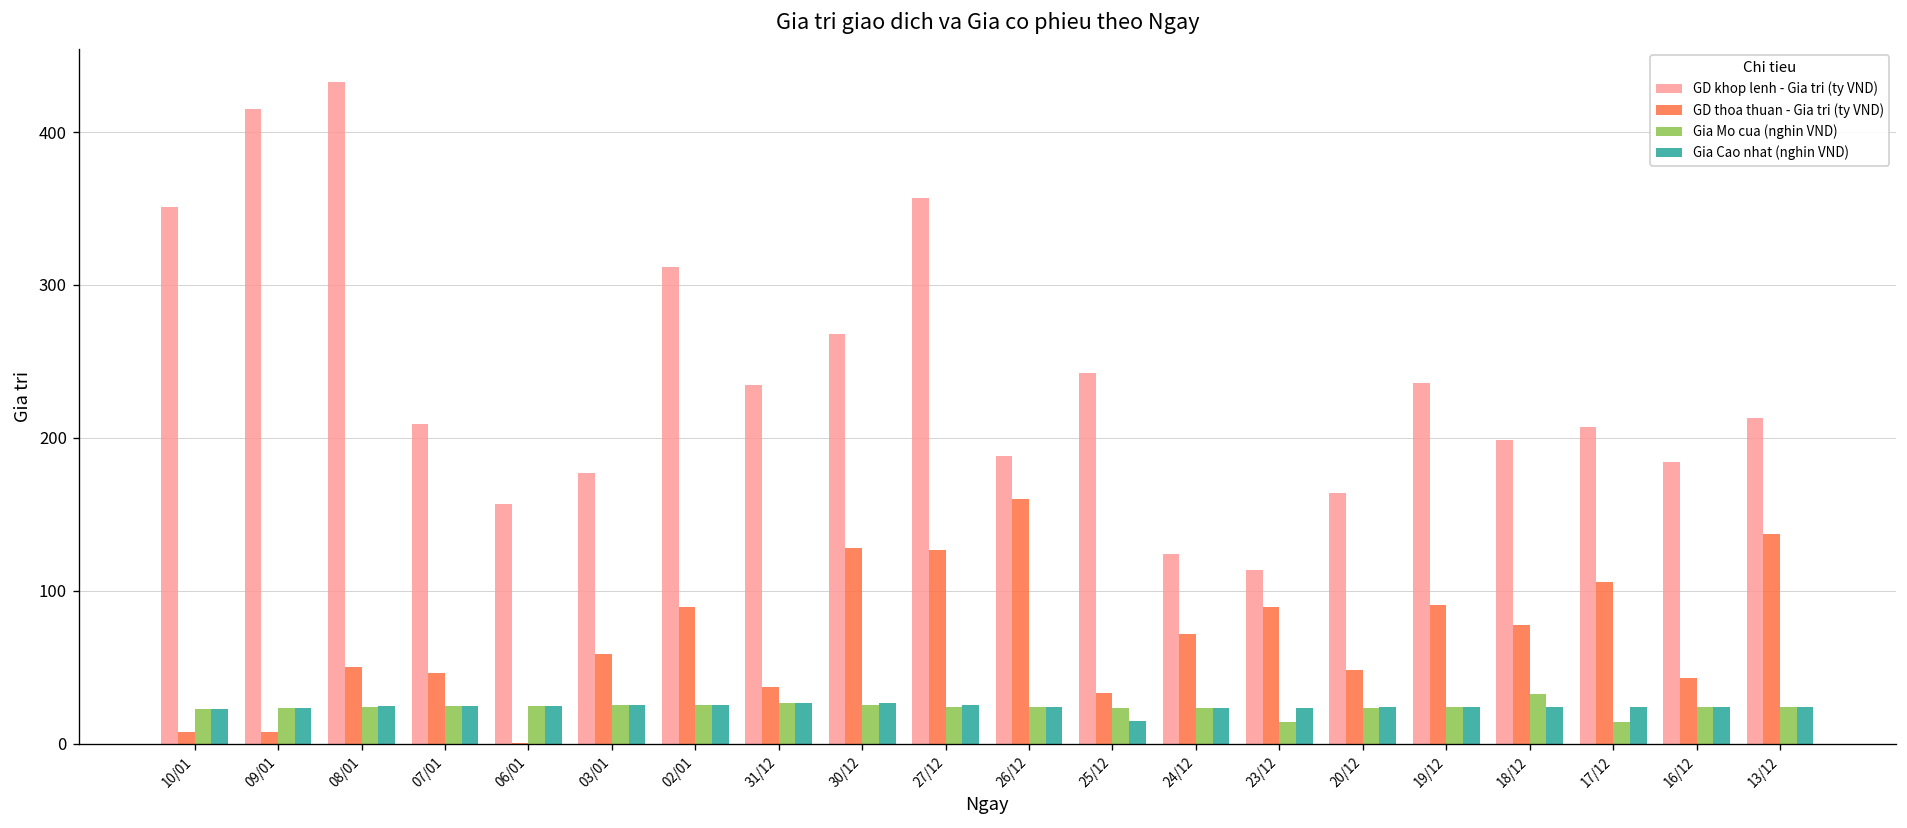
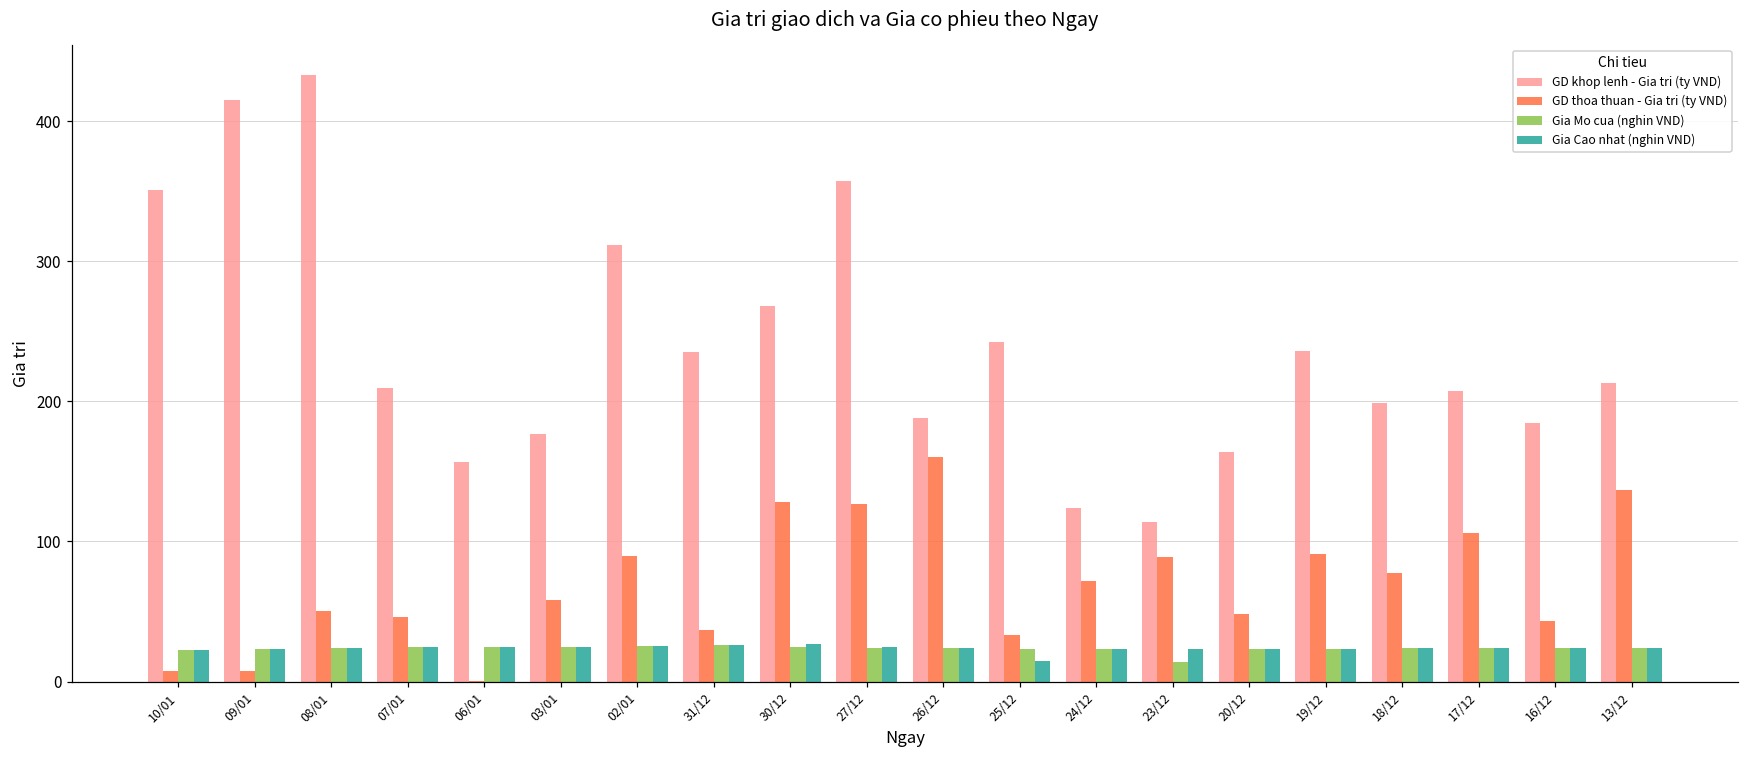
  {
    "GD khop lenh - Gia tri (ty VND)": {
      "10/01": 351,
      "09/01": 415,
      "08/01": 433,
      "07/01": 209,
      "06/01": 157,
      "03/01": 177,
      "02/01": 312,
      "31/12": 235,
      "30/12": 268,
      "27/12": 357,
      "26/12": 188,
      "25/12": 242,
      "24/12": 124,
      "23/12": 114,
      "20/12": 164,
      "19/12": 236,
      "18/12": 199,
      "17/12": 207,
      "16/12": 184,
      "13/12": 213
    },
    "GD thoa thuan - Gia tri (ty VND)": {
      "10/01": 8,
      "09/01": 8,
      "08/01": 50,
      "07/01": 46,
      "03/01": 59,
      "02/01": 89,
      "31/12": 37,
      "30/12": 128,
      "27/12": 127,
      "26/12": 160,
      "25/12": 33,
      "24/12": 72,
      "23/12": 89,
      "20/12": 48,
      "19/12": 91,
      "18/12": 77,
      "17/12": 106,
      "16/12": 43,
      "13/12": 137
    },
    "Gia Mo cua (nghin VND)": {
      "10/01": 22,
      "09/01": 23,
      "08/01": 24,
      "07/01": 25,
      "06/01": 24,
      "03/01": 25,
      "02/01": 25,
      "31/12": 26,
      "30/12": 25,
      "27/12": 24,
      "26/12": 24,
      "25/12": 23,
      "24/12": 23,
      "23/12": 14,
      "20/12": 24,
      "19/12": 24,
-     "18/12": 32,
-     "17/12": 14,
+     "18/12": 24,
+     "17/12": 24,
      "16/12": 24,
      "13/12": 24
    },
    "Gia Cao nhat (nghin VND)": {
      "10/01": 22,
      "09/01": 23,
      "08/01": 24,
      "07/01": 25,
      "06/01": 25,
      "03/01": 25,
      "02/01": 26,
      "31/12": 26,
      "30/12": 27,
      "27/12": 25,
      "26/12": 24,
      "25/12": 15,
      "24/12": 23,
      "23/12": 24,
      "20/12": 24,
      "19/12": 24,
      "18/12": 24,
      "17/12": 24,
      "16/12": 24,
      "13/12": 24
    }
  }
